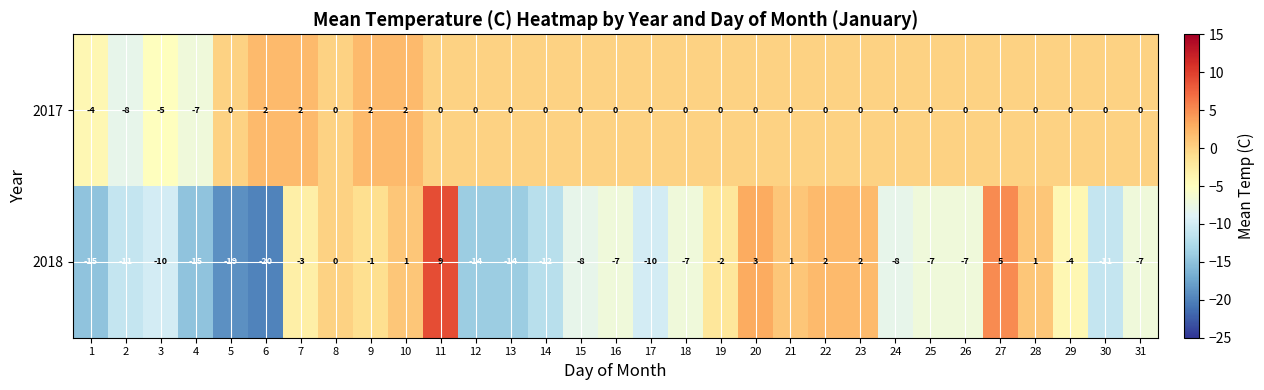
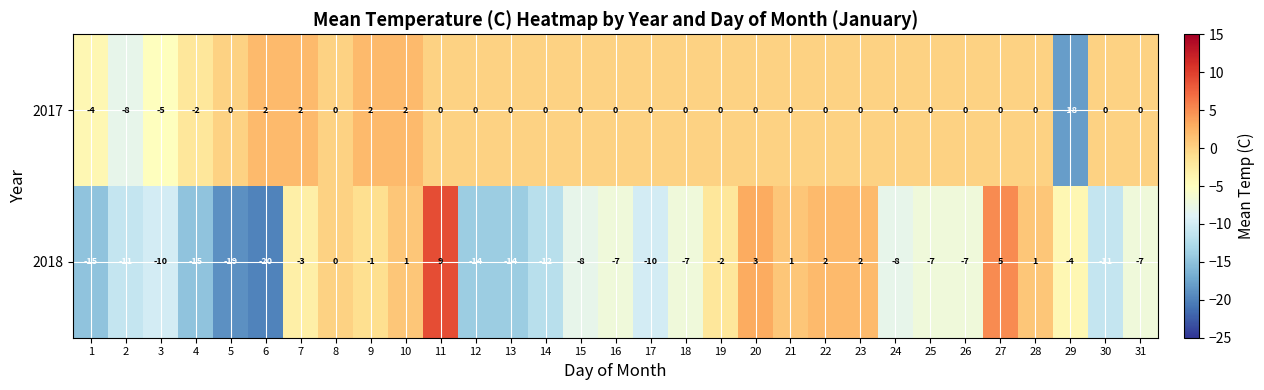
  {
    "2017": {
      "1": -4,
      "2": -8,
      "3": -5,
-     "4": -7,
+     "4": -2,
      "5": 0,
      "6": 2,
      "7": 2,
      "8": 0,
      "9": 2,
      "10": 2,
      "11": 0,
      "12": 0,
      "13": 0,
      "14": 0,
      "15": 0,
      "16": 0,
      "17": 0,
      "18": 0,
      "19": 0,
      "20": 0,
      "21": 0,
      "22": 0,
      "23": 0,
      "24": 0,
      "25": 0,
      "26": 0,
      "27": 0,
      "28": 0,
-     "29": 0,
+     "29": -18,
      "30": 0,
      "31": 0
    },
    "2018": {
      "1": -15,
      "2": -11,
      "3": -10,
      "4": -15,
      "5": -19,
      "6": -20,
      "7": -3,
      "8": 0,
      "9": -1,
      "10": 1,
      "11": 9,
      "12": -14,
      "13": -14,
      "14": -12,
      "15": -8,
      "16": -7,
      "17": -10,
      "18": -7,
      "19": -2,
      "20": 3,
      "21": 1,
      "22": 2,
      "23": 2,
      "24": -8,
      "25": -7,
      "26": -7,
      "27": 5,
      "28": 1,
      "29": -4,
      "30": -11,
      "31": -7
    }
  }
